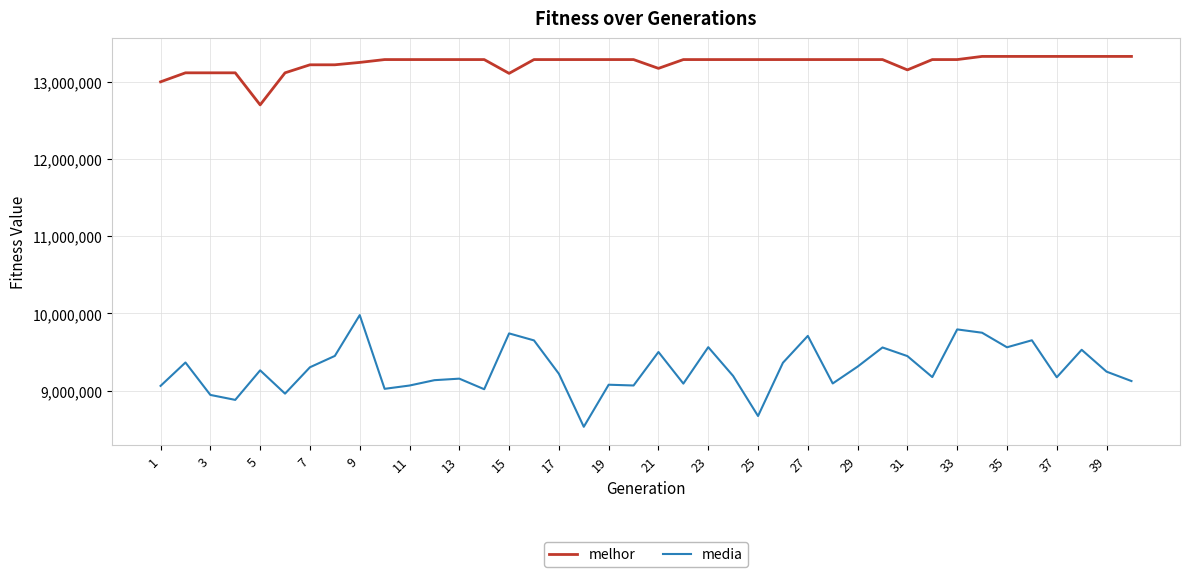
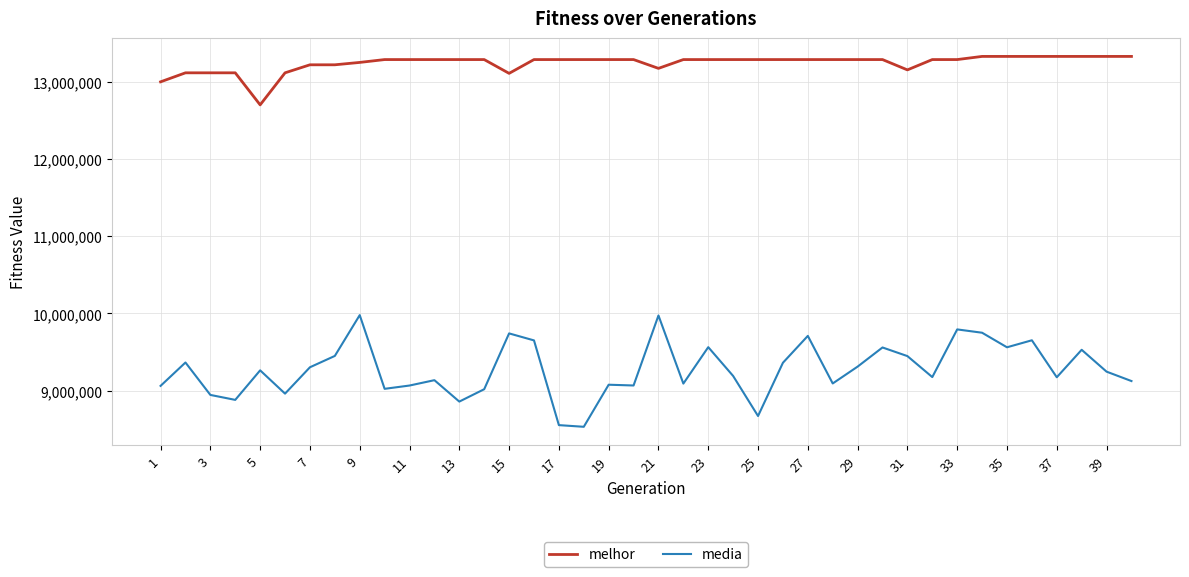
  {
    "melhor": {
      "1": "13,000,000",
      "3": "13,100,000",
      "5": "12,700,000",
      "7": "13,200,000",
      "9": "13,300,000",
      "11": "13,300,000",
      "13": "13,300,000",
      "15": "13,100,000",
      "17": "13,300,000",
      "19": "13,300,000",
      "21": "13,200,000",
      "23": "13,300,000",
      "25": "13,300,000",
      "27": "13,300,000",
      "29": "13,300,000",
      "31": "13,200,000",
      "33": "13,300,000",
      "35": "13,300,000",
      "37": "13,300,000",
      "39": "13,300,000"
    },
    "media": {
      "1": "9,100,000",
      "3": "8,900,000",
      "5": "9,300,000",
      "7": "9,300,000",
      "9": "10,000,000",
      "11": "9,100,000",
-     "13": "9,200,000",
+     "13": "8,900,000",
      "15": "9,700,000",
-     "17": "9,200,000",
+     "17": "8,600,000",
      "19": "9,100,000",
-     "21": "9,500,000",
+     "21": "10,000,000",
      "23": "9,600,000",
      "25": "8,700,000",
      "27": "9,700,000",
      "29": "9,300,000",
      "31": "9,400,000",
      "33": "9,800,000",
      "35": "9,600,000",
      "37": "9,200,000",
      "39": "9,200,000"
    }
  }
